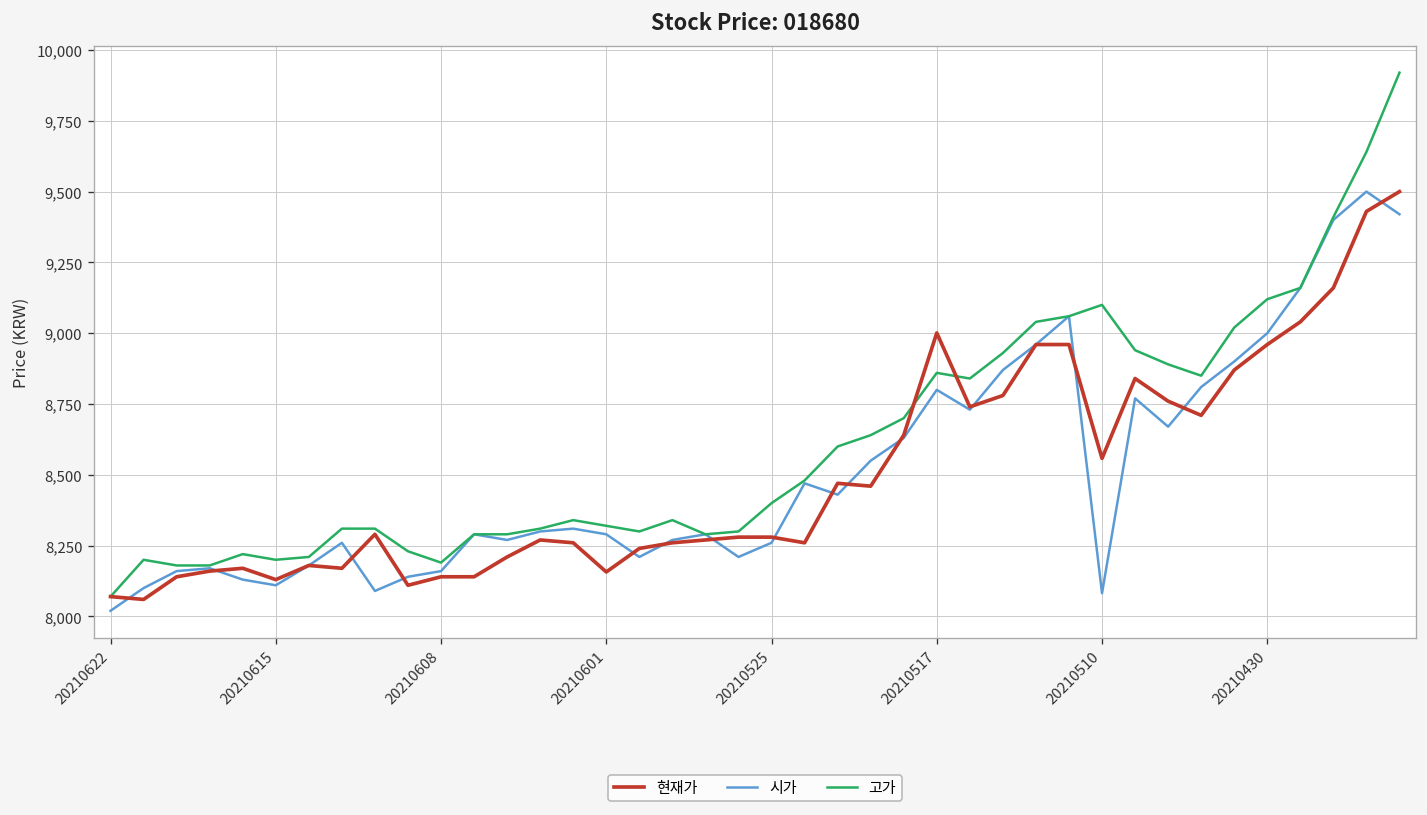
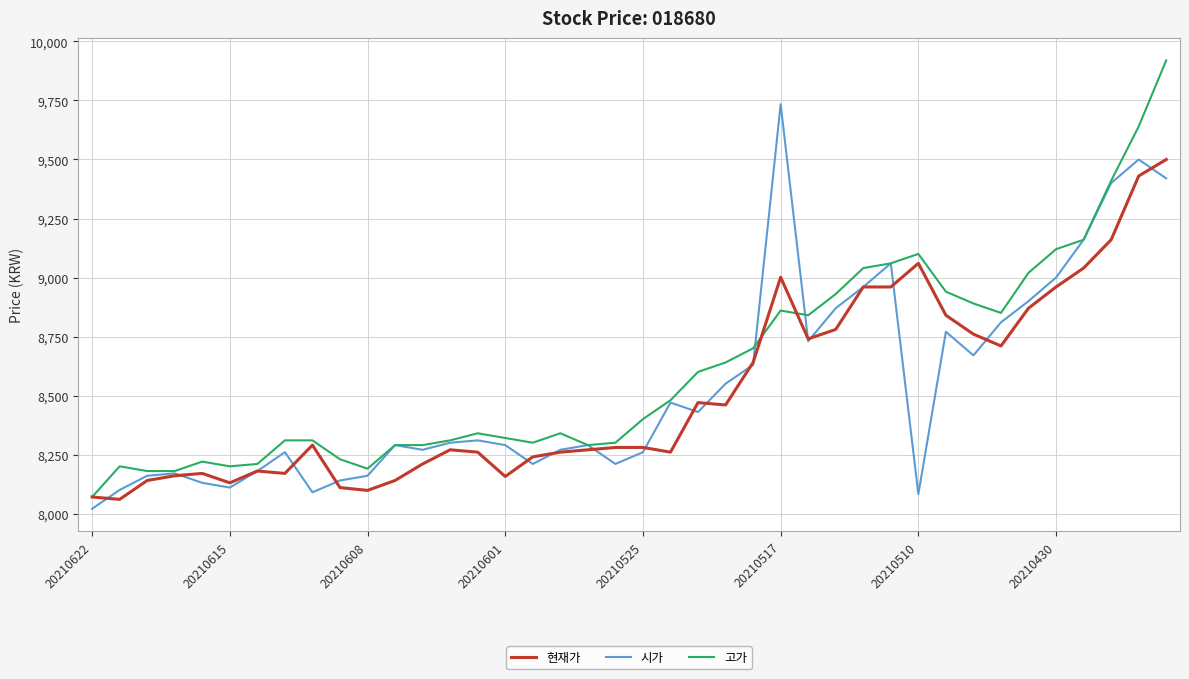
  {
    "현재가": {
      "20210615": "8,130",
-     "20210608": "8,140",
+     "20210608": "8,100",
      "20210601": "8,160",
      "20210525": "8,280",
      "20210517": "9,000",
-     "20210510": "8,560",
+     "20210510": "9,060",
      "20210430": "8,960"
    },
    "시가": {
      "20210622": "8,020",
      "20210615": "8,110",
      "20210608": "8,160",
      "20210601": "8,290",
      "20210525": "8,260",
-     "20210517": "8,800",
+     "20210517": "9,730",
      "20210510": "8,080",
      "20210430": "9,000"
    },
    "고가": {
      "20210615": "8,200",
      "20210608": "8,190",
      "20210601": "8,320",
      "20210525": "8,400",
      "20210517": "8,860",
      "20210510": "9,100",
      "20210430": "9,120"
    }
  }
